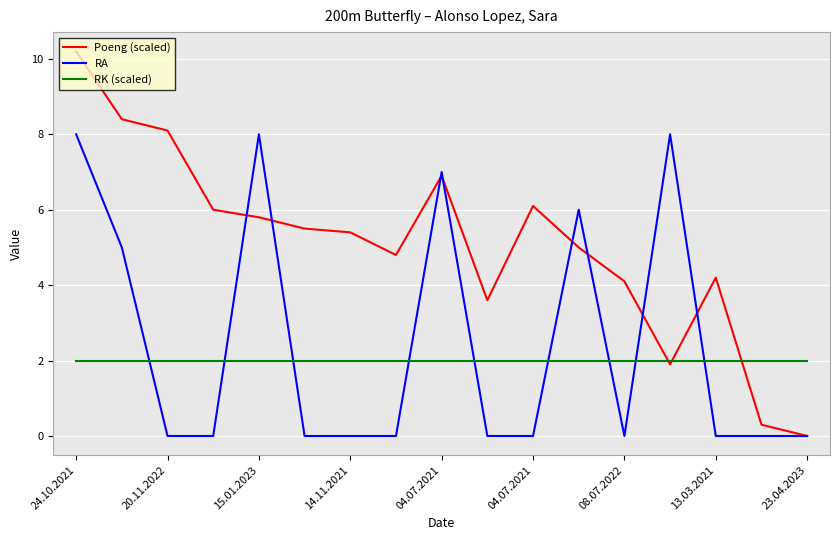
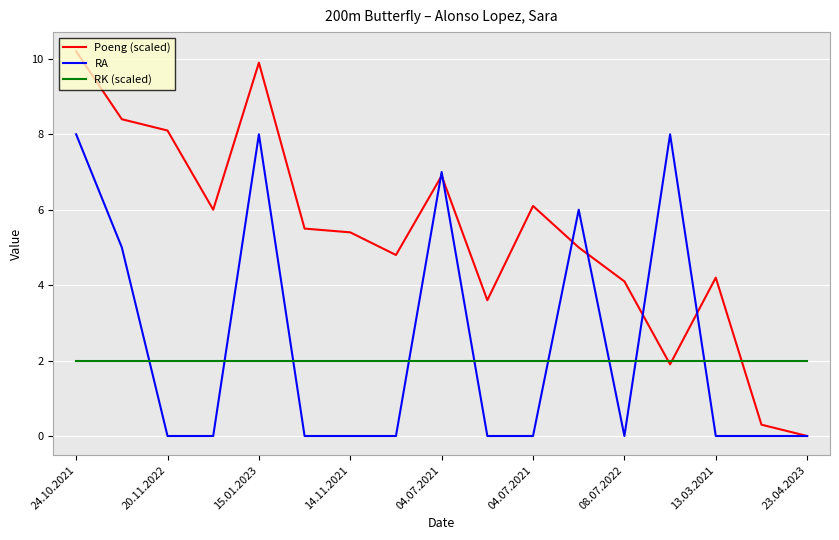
  {
    "Poeng (scaled)": {
-     "15.01.2023": 5.8,
+     "15.01.2023": 9.9,
      "13.03.2021": 4.2
    },
    "RA": {
      "15.01.2023": 8.0,
      "13.03.2021": 0.0
    },
    "RK (scaled)": {
      "15.01.2023": 2.0,
      "13.03.2021": 2.0
    }
  }
